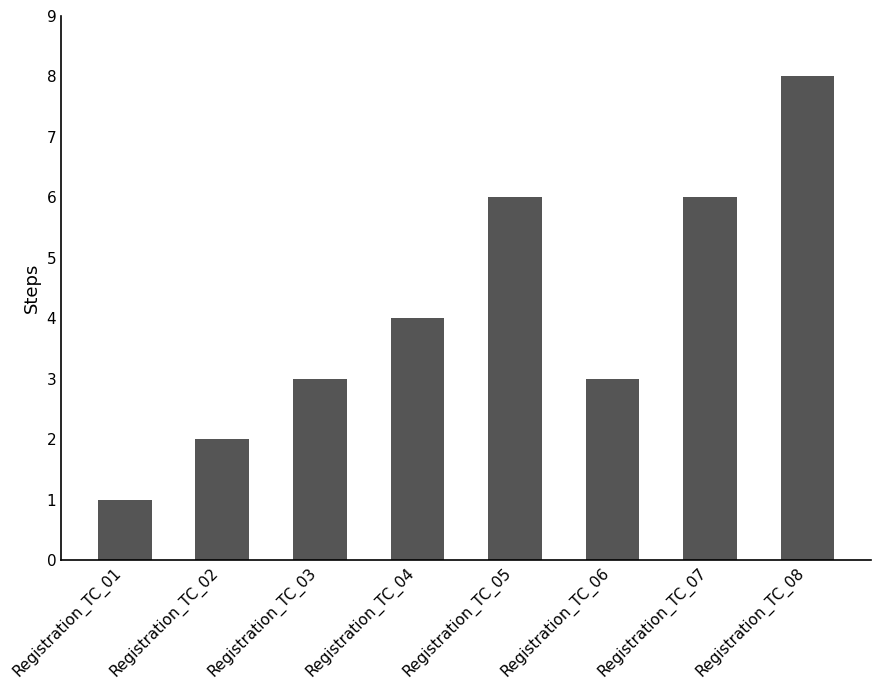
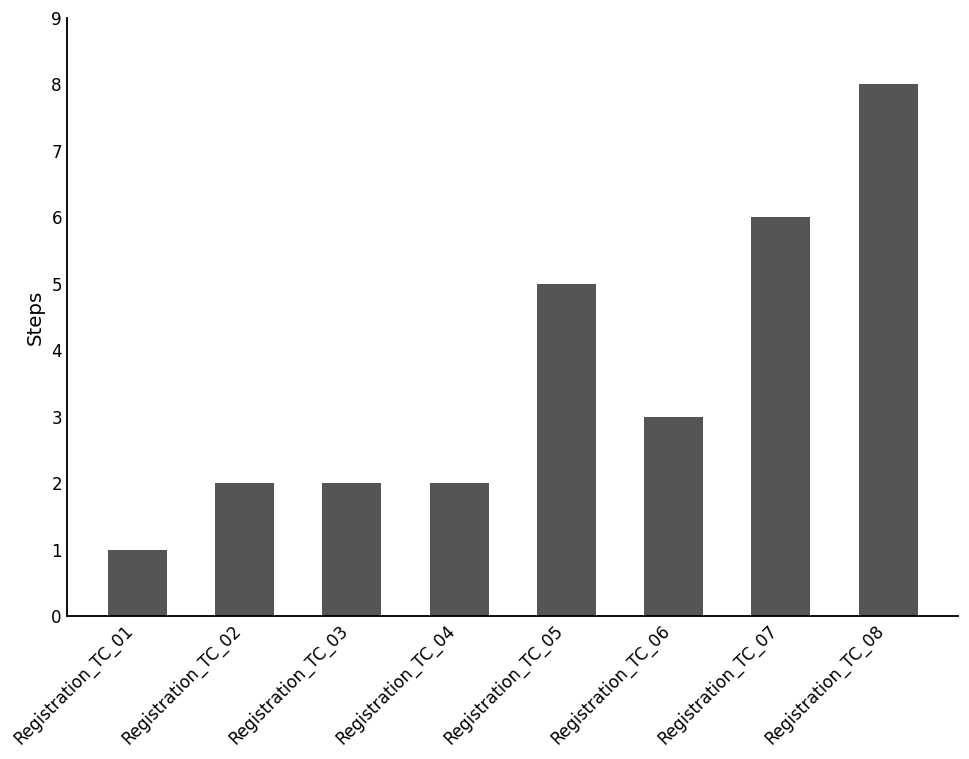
  {
    "Registration_TC_01": 1,
    "Registration_TC_02": 2,
-   "Registration_TC_03": 3,
-   "Registration_TC_04": 4,
-   "Registration_TC_05": 6,
+   "Registration_TC_03": 2,
+   "Registration_TC_04": 2,
+   "Registration_TC_05": 5,
    "Registration_TC_06": 3,
    "Registration_TC_07": 6,
    "Registration_TC_08": 8
  }
